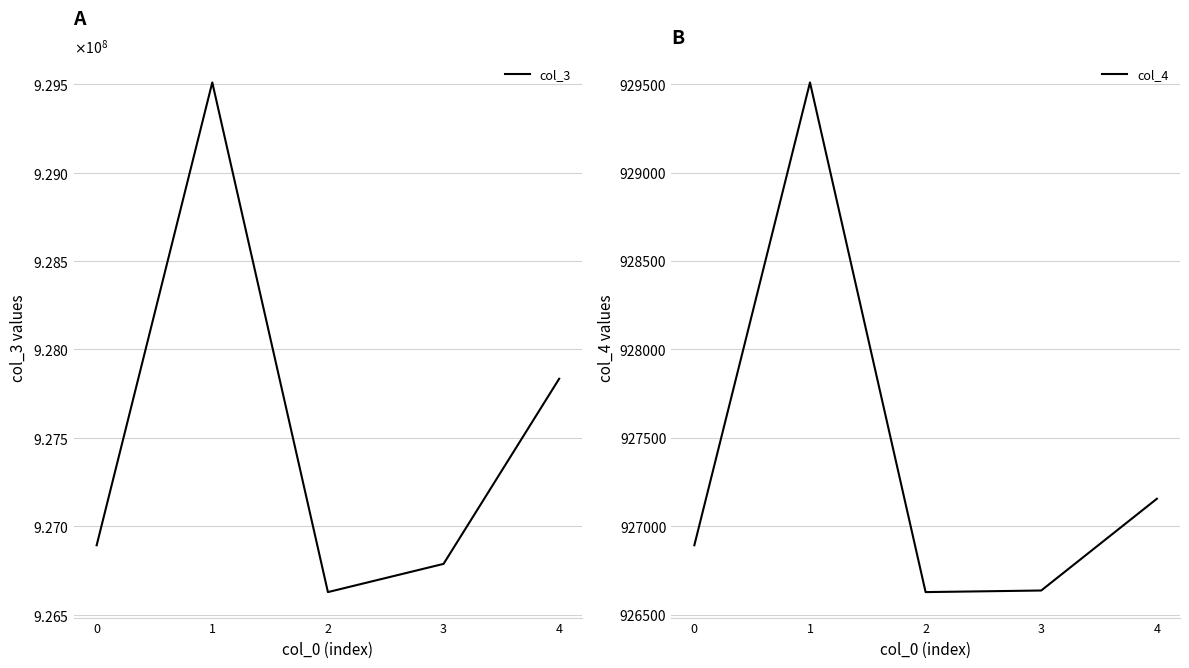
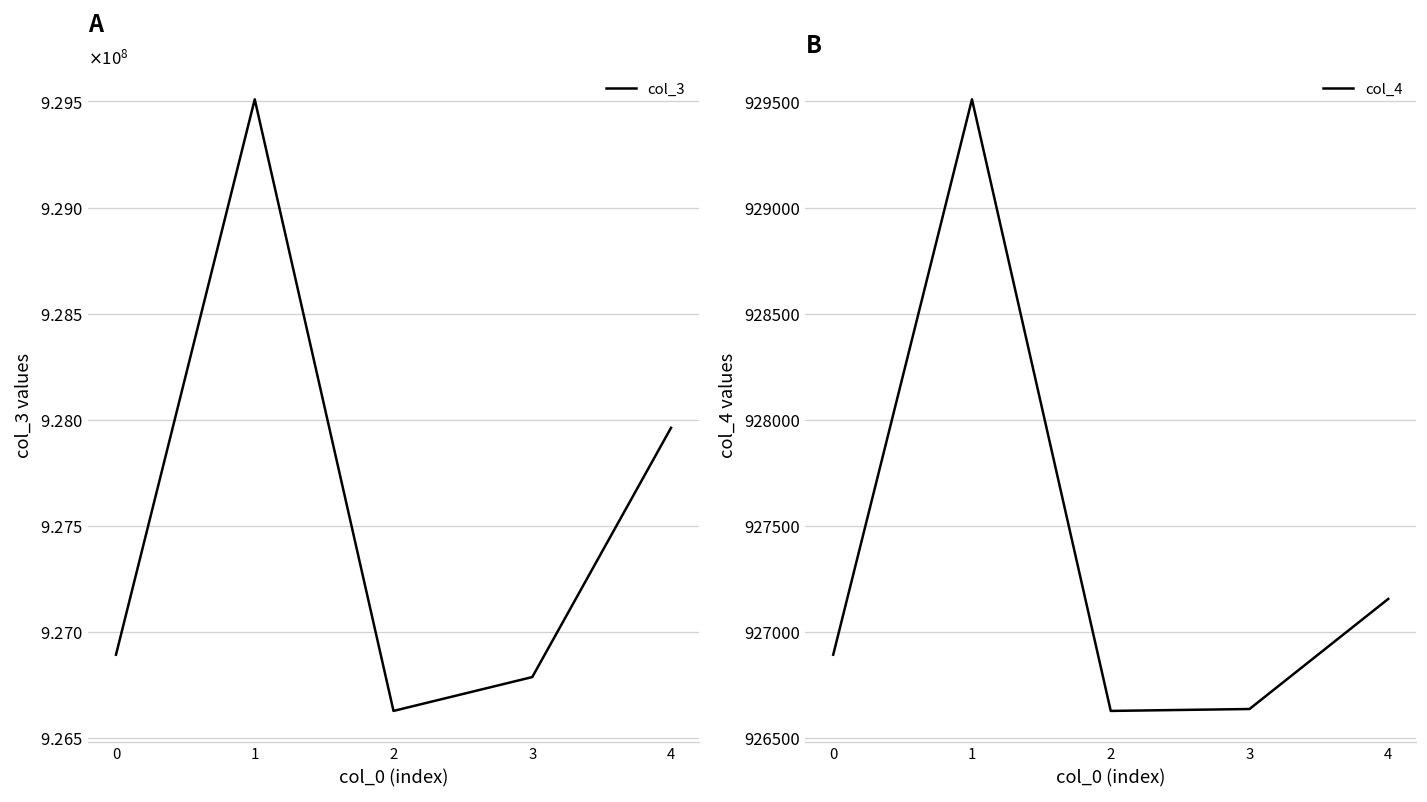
  {
    "A": {
      "0": 926890000,
      "1": 929510000,
      "2": 926630000,
      "3": 926790000,
-     "4": 927830000
+     "4": 927960000
    },
    "B": {
      "0": 926890,
      "1": 929510,
      "2": 926630,
      "3": 926640,
      "4": 927160
    }
  }
